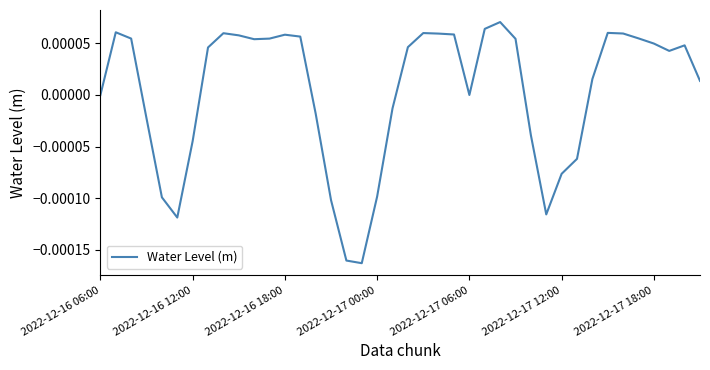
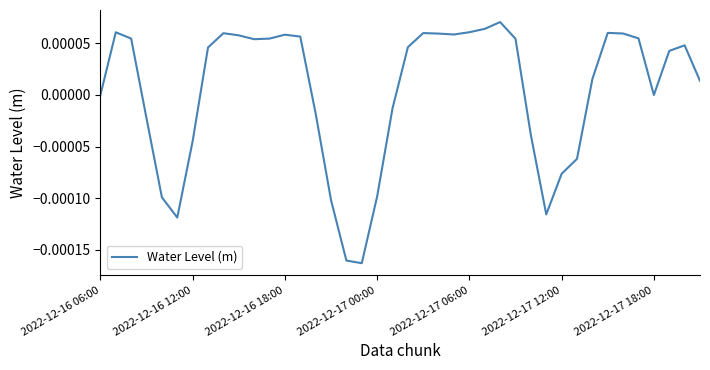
  {
    "2022-12-16 06:00": 0.00000,
    "2022-12-16 12:00": -0.000045,
    "2022-12-16 18:00": 0.00006,
    "2022-12-17 00:00": -0.00010,
-   "2022-12-17 06:00": 0.0000,
+   "2022-12-17 06:00": 0.0001,
    "2022-12-17 12:00": -0.000076,
-   "2022-12-17 18:00": 0.00005
+   "2022-12-17 18:00": 0.00000
  }
